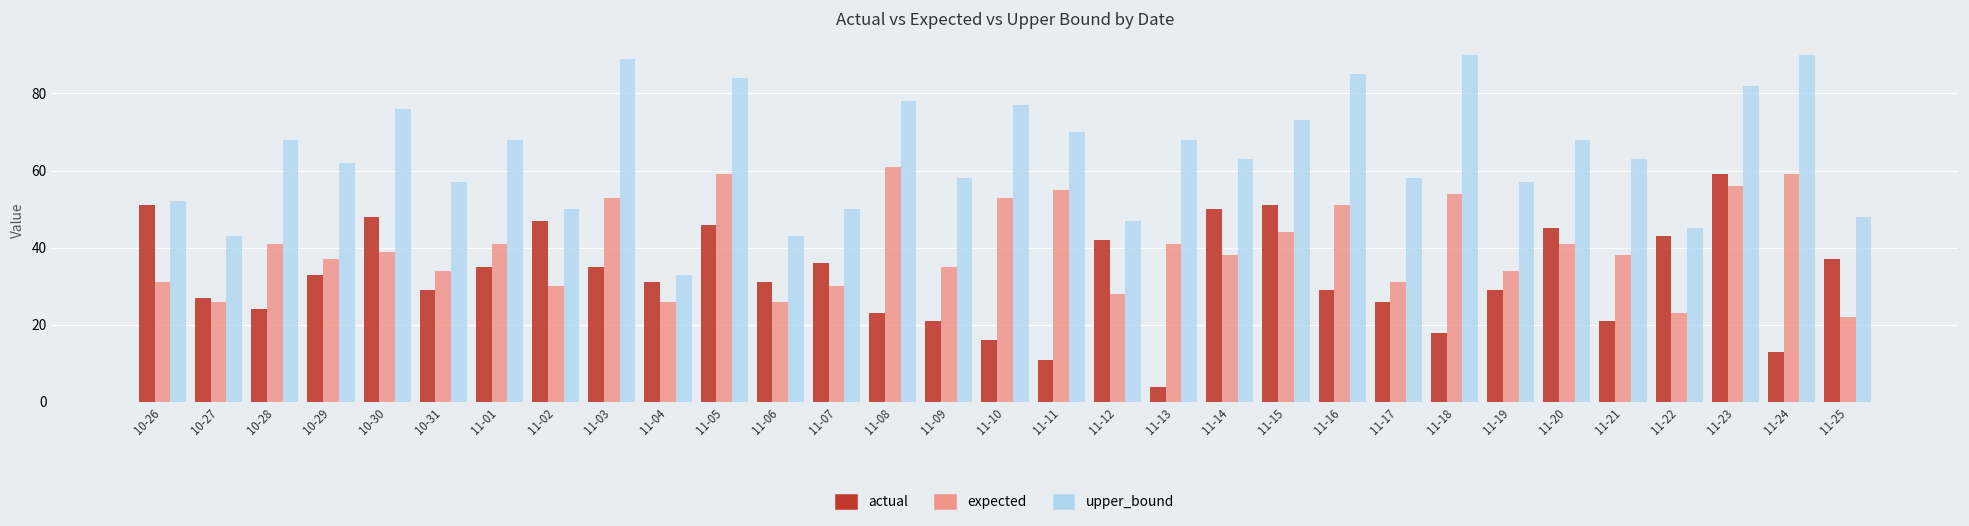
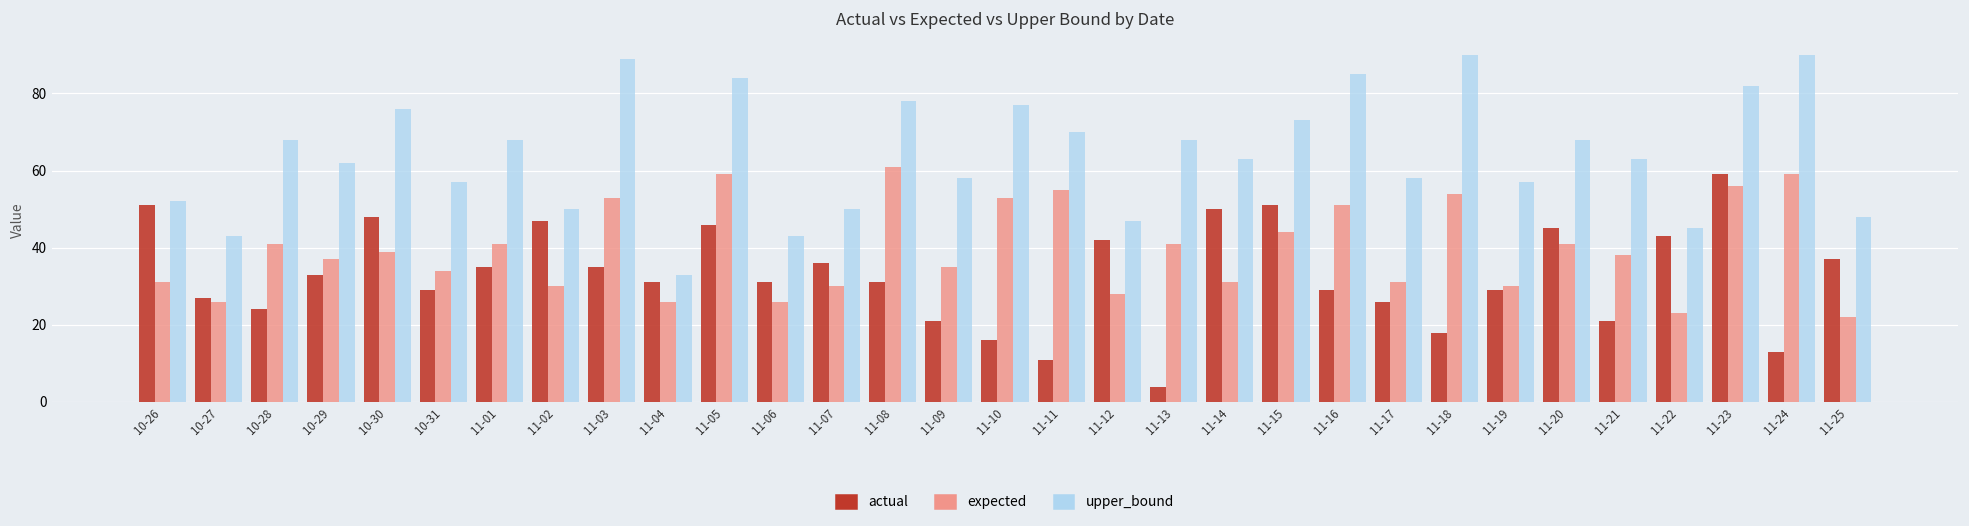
  {
    "actual": {
      "10-26": 51,
      "10-27": 27,
      "10-28": 24,
      "10-29": 33,
      "10-30": 48,
      "10-31": 29,
      "11-01": 35,
      "11-02": 47,
      "11-03": 35,
      "11-04": 31,
      "11-05": 46,
      "11-06": 31,
      "11-07": 36,
-     "11-08": 23,
+     "11-08": 31,
      "11-09": 21,
      "11-10": 16,
      "11-11": 11,
      "11-12": 42,
      "11-13": 4,
      "11-14": 50,
      "11-15": 51,
      "11-16": 29,
      "11-17": 26,
      "11-18": 18,
      "11-19": 29,
      "11-20": 45,
      "11-21": 21,
      "11-22": 43,
      "11-23": 59,
      "11-24": 13,
      "11-25": 37
    },
    "expected": {
      "10-26": 31,
      "10-27": 26,
      "10-28": 41,
      "10-29": 37,
      "10-30": 39,
      "10-31": 34,
      "11-01": 41,
      "11-02": 30,
      "11-03": 53,
      "11-04": 26,
      "11-05": 59,
      "11-06": 26,
      "11-07": 30,
      "11-08": 61,
      "11-09": 35,
      "11-10": 53,
      "11-11": 55,
      "11-12": 28,
      "11-13": 41,
-     "11-14": 38,
+     "11-14": 31,
      "11-15": 44,
      "11-16": 51,
      "11-17": 31,
      "11-18": 54,
-     "11-19": 34,
+     "11-19": 30,
      "11-20": 41,
      "11-21": 38,
      "11-22": 23,
      "11-23": 56,
      "11-24": 59,
      "11-25": 22
    },
    "upper_bound": {
      "10-26": 52,
      "10-27": 43,
      "10-28": 68,
      "10-29": 62,
      "10-30": 76,
      "10-31": 57,
      "11-01": 68,
      "11-02": 50,
      "11-03": 89,
      "11-04": 33,
      "11-05": 84,
      "11-06": 43,
      "11-07": 50,
      "11-08": 78,
      "11-09": 58,
      "11-10": 77,
      "11-11": 70,
      "11-12": 47,
      "11-13": 68,
      "11-14": 63,
      "11-15": 73,
      "11-16": 85,
      "11-17": 58,
      "11-18": 90,
      "11-19": 57,
      "11-20": 68,
      "11-21": 63,
      "11-22": 45,
      "11-23": 82,
      "11-24": 90,
      "11-25": 48
    }
  }
